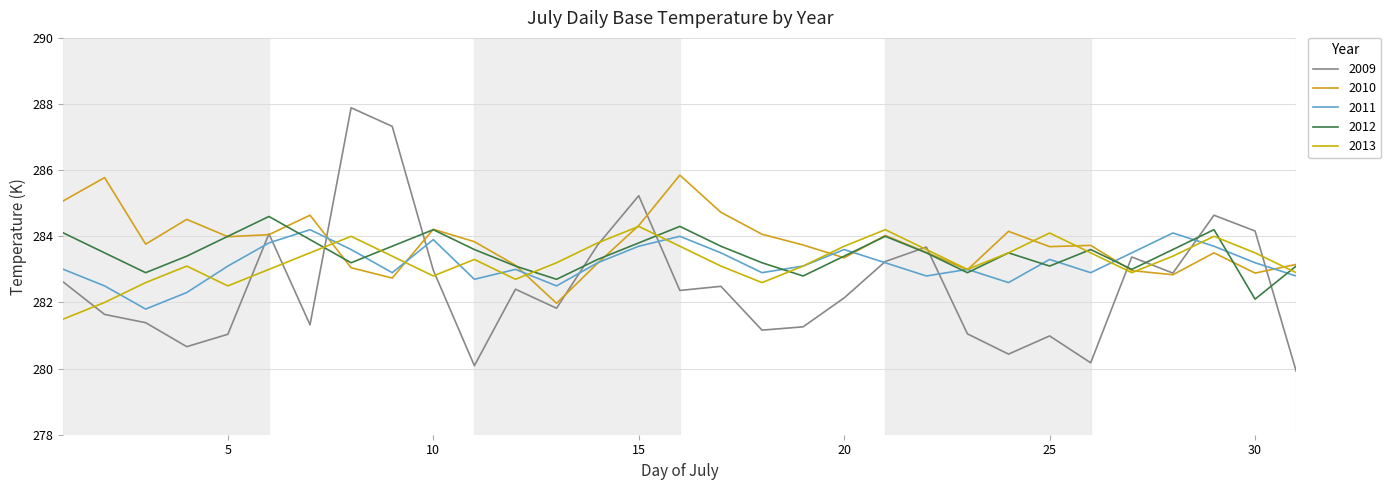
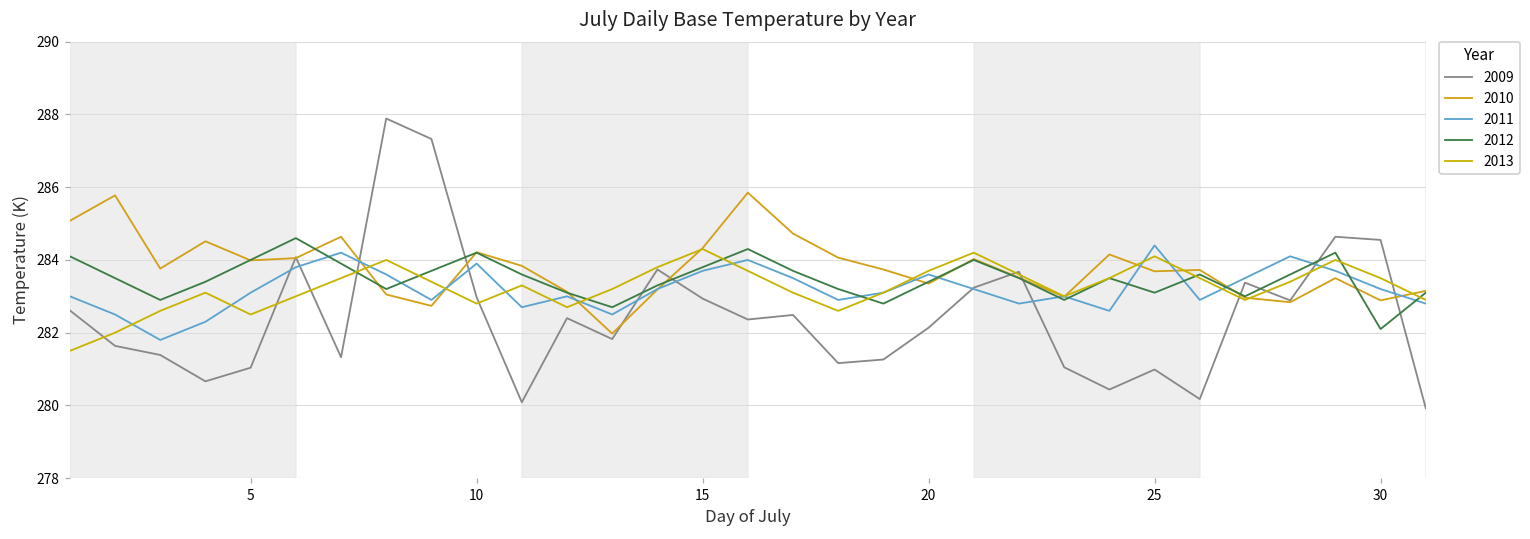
  {
    "2009": {
      "5": 281.0,
      "10": 283.0,
-     "15": 285.2,
+     "15": 282.9,
      "20": 282.1,
      "25": 281.0,
-     "30": 284.2
+     "30": 284.6
    },
    "2011": {
      "5": 283.1,
      "10": 283.9,
      "15": 283.7,
      "20": 283.6,
-     "25": 283.3,
+     "25": 284.4,
      "30": 283.2
    },
    "2012": {
      "15": 283.8,
      "25": 283.1,
      "30": 282.1
    }
  }
